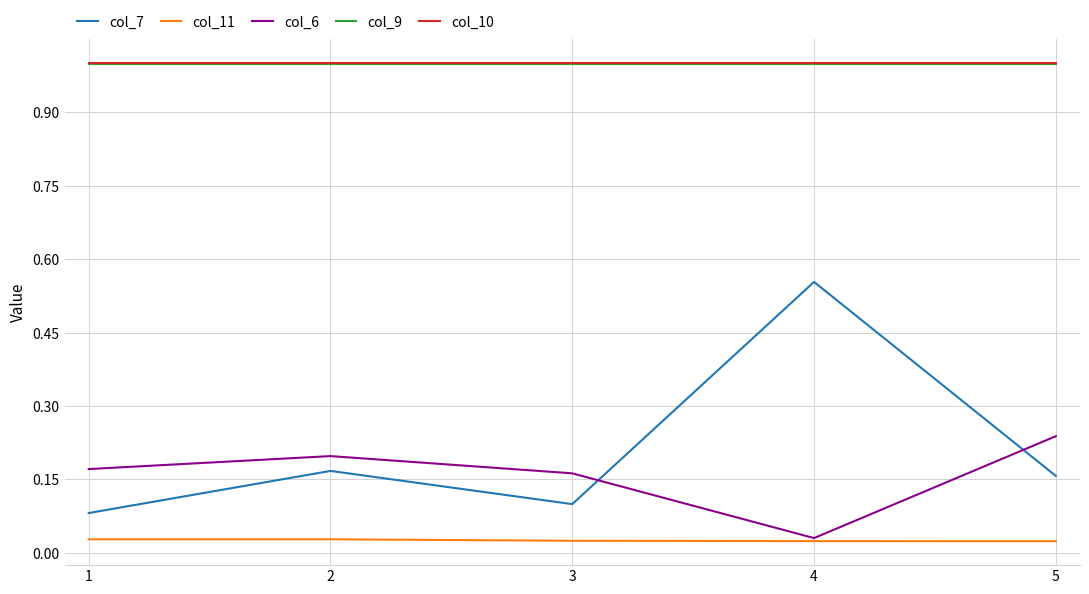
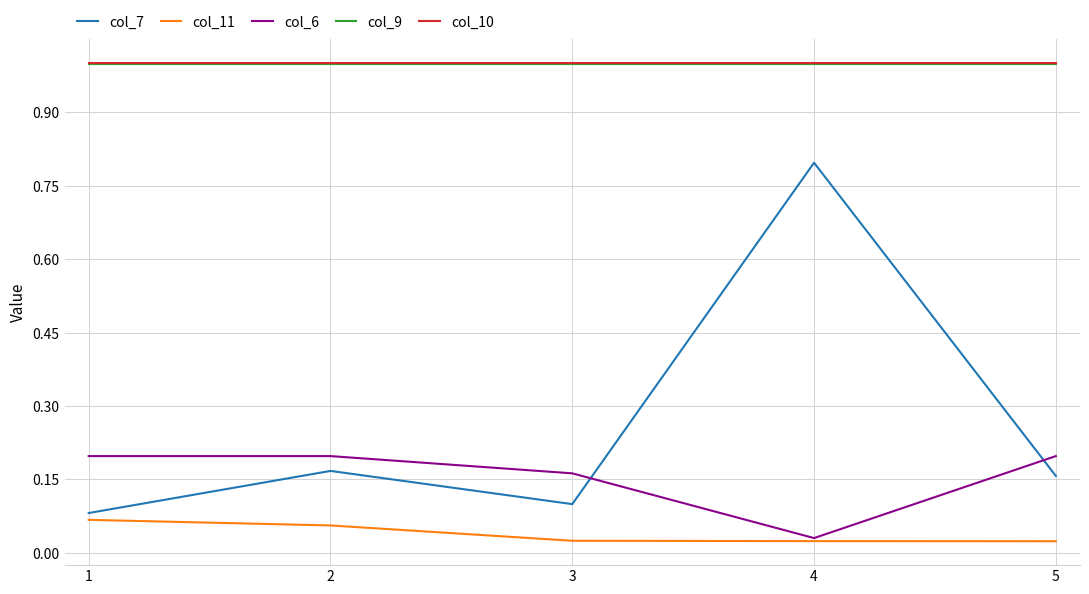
  {
    "col_7": {
      "1": 0.08,
      "2": 0.17,
      "3": 0.10,
-     "4": 0.55,
+     "4": 0.80,
      "5": 0.16
    },
    "col_11": {
-     "1": 0.03,
-     "2": 0.03,
+     "1": 0.07,
+     "2": 0.06,
      "3": 0.02,
      "4": 0.02,
      "5": 0.02
    },
    "col_6": {
-     "1": 0.17,
+     "1": 0.20,
      "2": 0.20,
      "3": 0.16,
      "4": 0.03,
-     "5": 0.24
+     "5": 0.20
    }
  }
